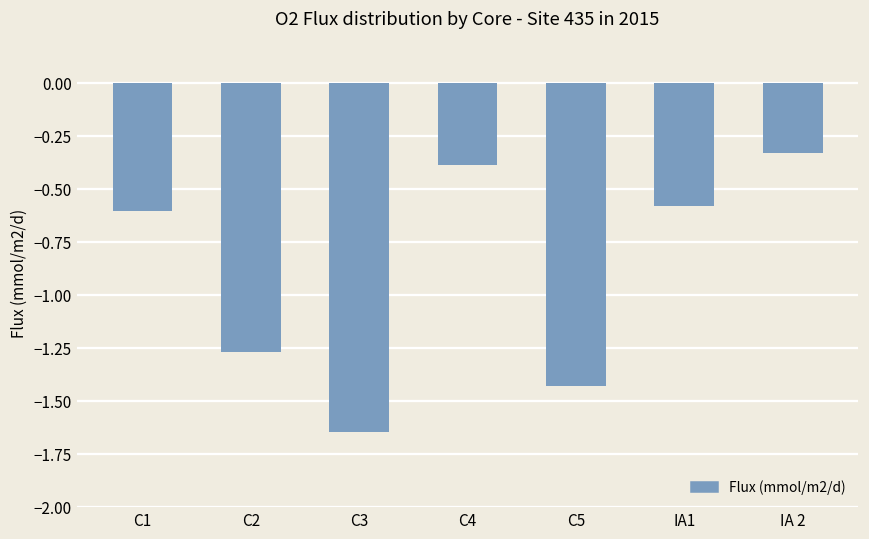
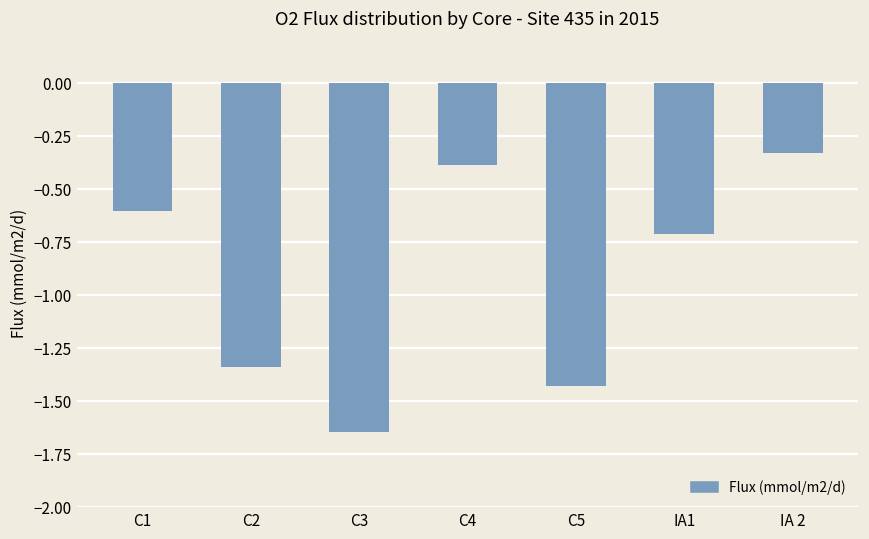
  {
    "C1": -0.60,
-   "C2": -1.27,
+   "C2": -1.34,
    "C3": -1.64,
    "C4": -0.39,
    "C5": -1.43,
-   "IA1": -0.58,
+   "IA1": -0.71,
    "IA 2": -0.33
  }
